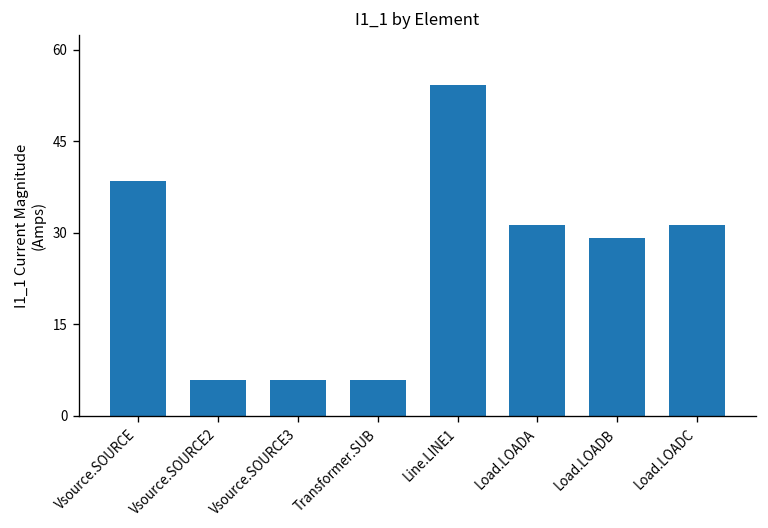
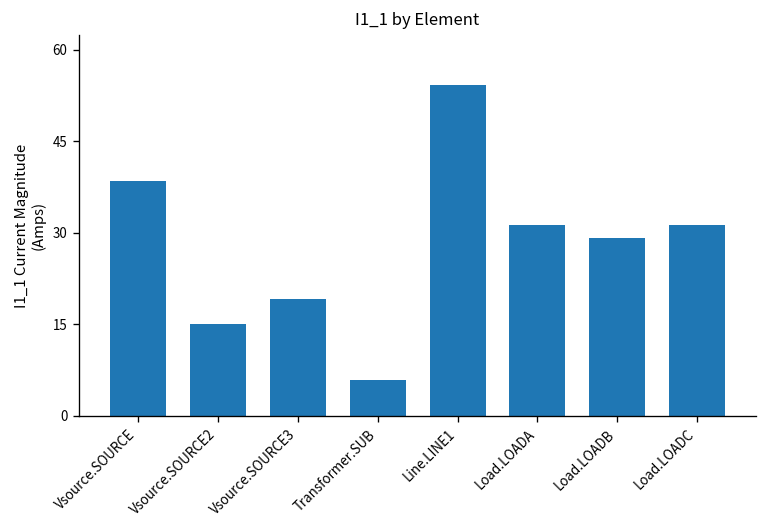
  {
    "Vsource.SOURCE": 38,
-   "Vsource.SOURCE2": 6,
-   "Vsource.SOURCE3": 6,
+   "Vsource.SOURCE2": 15,
+   "Vsource.SOURCE3": 19,
    "Transformer.SUB": 6,
    "Line.LINE1": 54,
    "Load.LOADA": 31,
    "Load.LOADB": 29,
    "Load.LOADC": 31
  }
